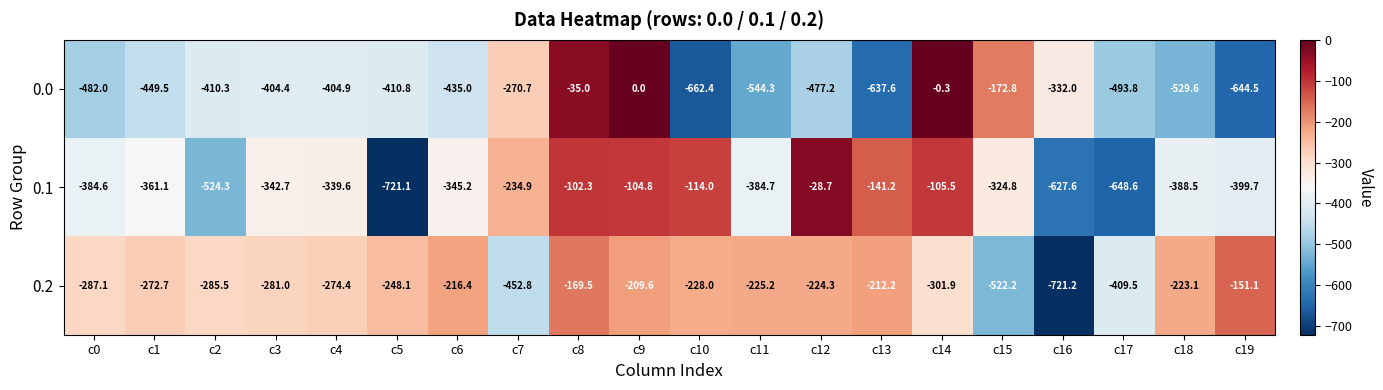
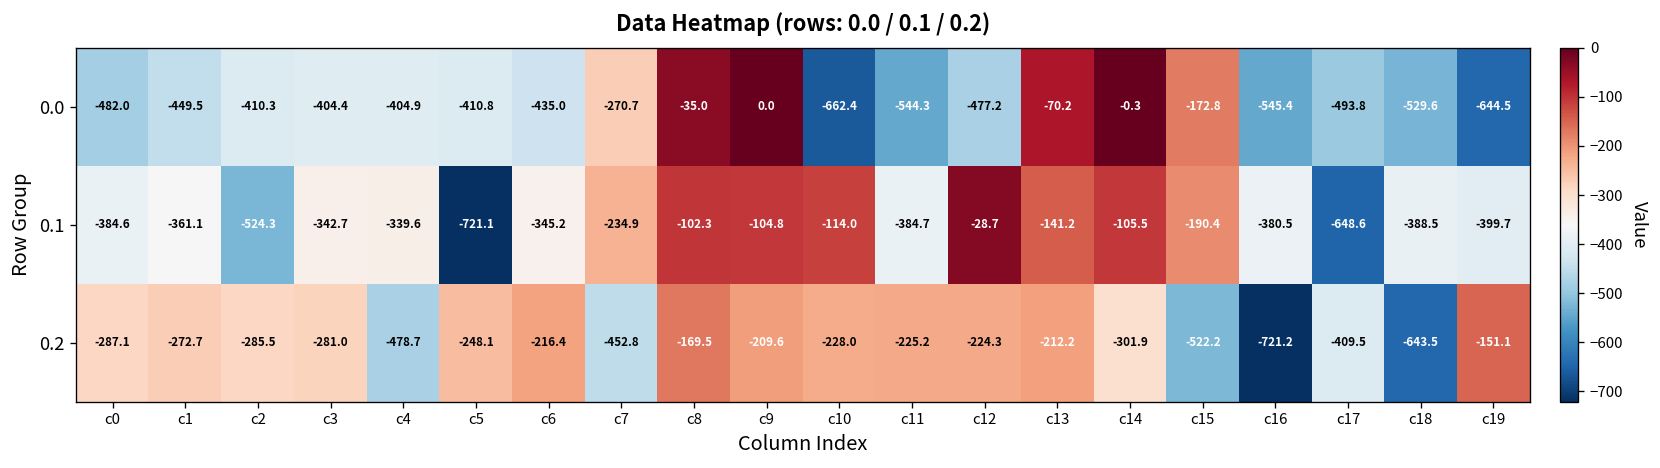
  {
    "0.0": {
      "c0": -482.0,
      "c1": -449.5,
      "c2": -410.3,
      "c3": -404.4,
      "c4": -404.9,
      "c5": -410.8,
      "c6": -435.0,
      "c7": -270.7,
      "c8": -35.0,
      "c9": 0.0,
      "c10": -662.4,
      "c11": -544.3,
      "c12": -477.2,
-     "c13": -637.6,
+     "c13": -70.2,
      "c14": -0.3,
      "c15": -172.8,
-     "c16": -332.0,
+     "c16": -545.4,
      "c17": -493.8,
      "c18": -529.6,
      "c19": -644.5
    },
    "0.1": {
      "c0": -384.6,
      "c1": -361.1,
      "c2": -524.3,
      "c3": -342.7,
      "c4": -339.6,
      "c5": -721.1,
      "c6": -345.2,
      "c7": -234.9,
      "c8": -102.3,
      "c9": -104.8,
      "c10": -114.0,
      "c11": -384.7,
      "c12": -28.7,
      "c13": -141.2,
      "c14": -105.5,
-     "c15": -324.8,
-     "c16": -627.6,
+     "c15": -190.4,
+     "c16": -380.5,
      "c17": -648.6,
      "c18": -388.5,
      "c19": -399.7
    },
    "0.2": {
      "c0": -287.1,
      "c1": -272.7,
      "c2": -285.5,
      "c3": -281.0,
-     "c4": -274.4,
+     "c4": -478.7,
      "c5": -248.1,
      "c6": -216.4,
      "c7": -452.8,
      "c8": -169.5,
      "c9": -209.6,
      "c10": -228.0,
      "c11": -225.2,
      "c12": -224.3,
      "c13": -212.2,
      "c14": -301.9,
      "c15": -522.2,
      "c16": -721.2,
      "c17": -409.5,
-     "c18": -223.1,
+     "c18": -643.5,
      "c19": -151.1
    }
  }
